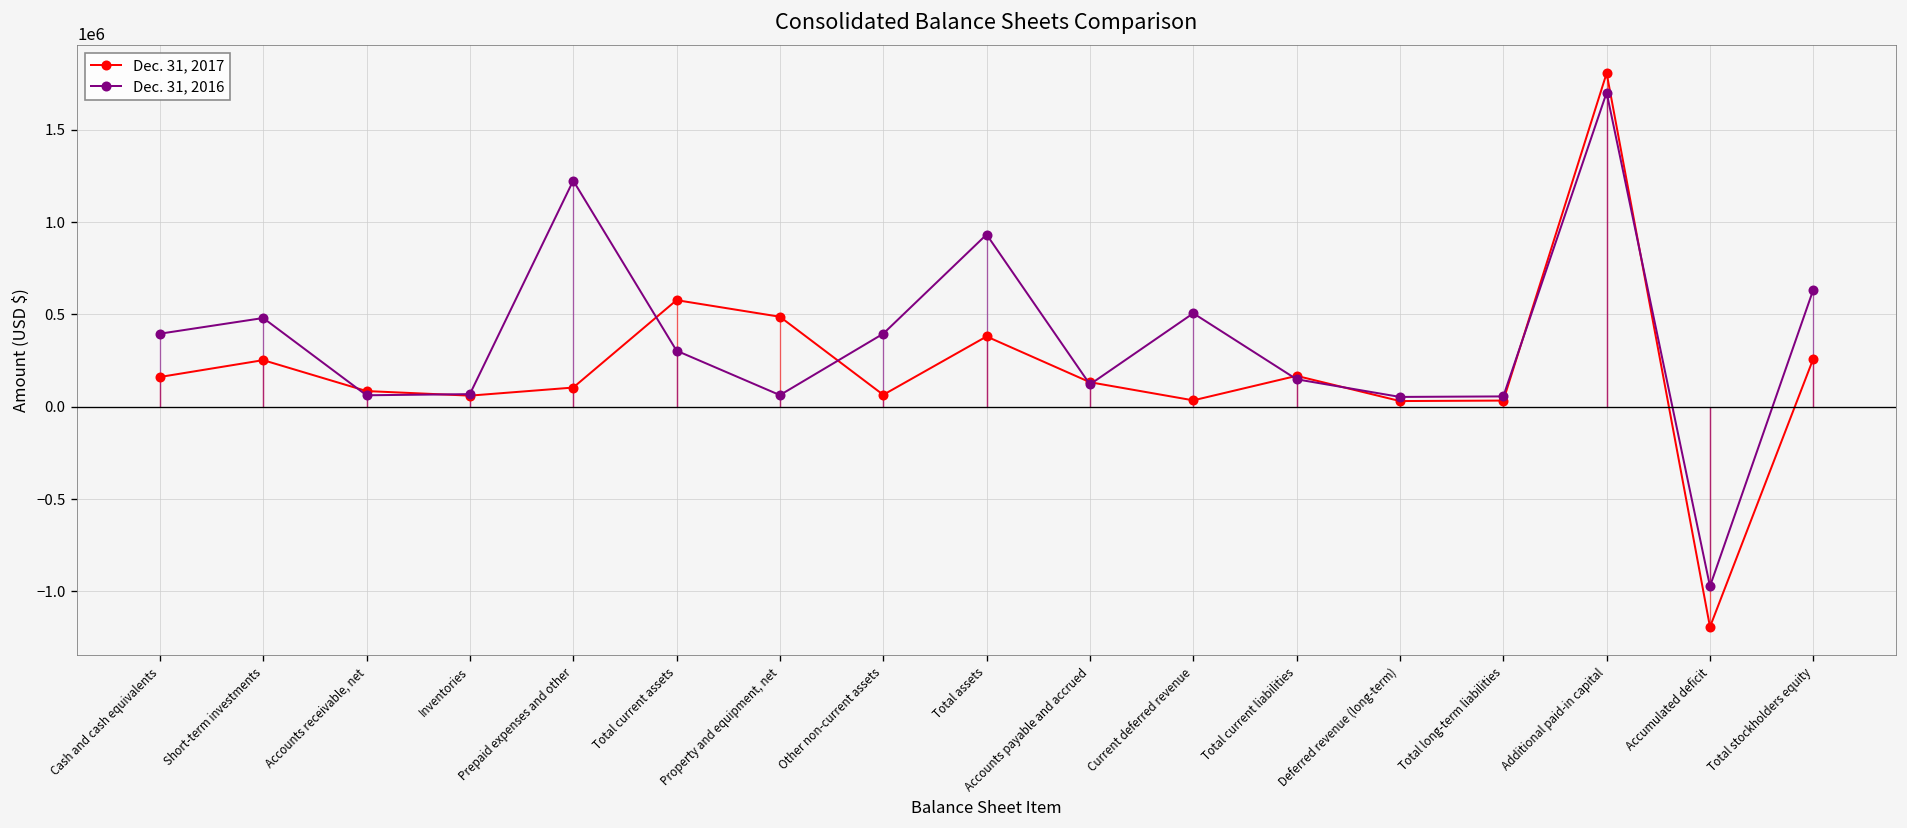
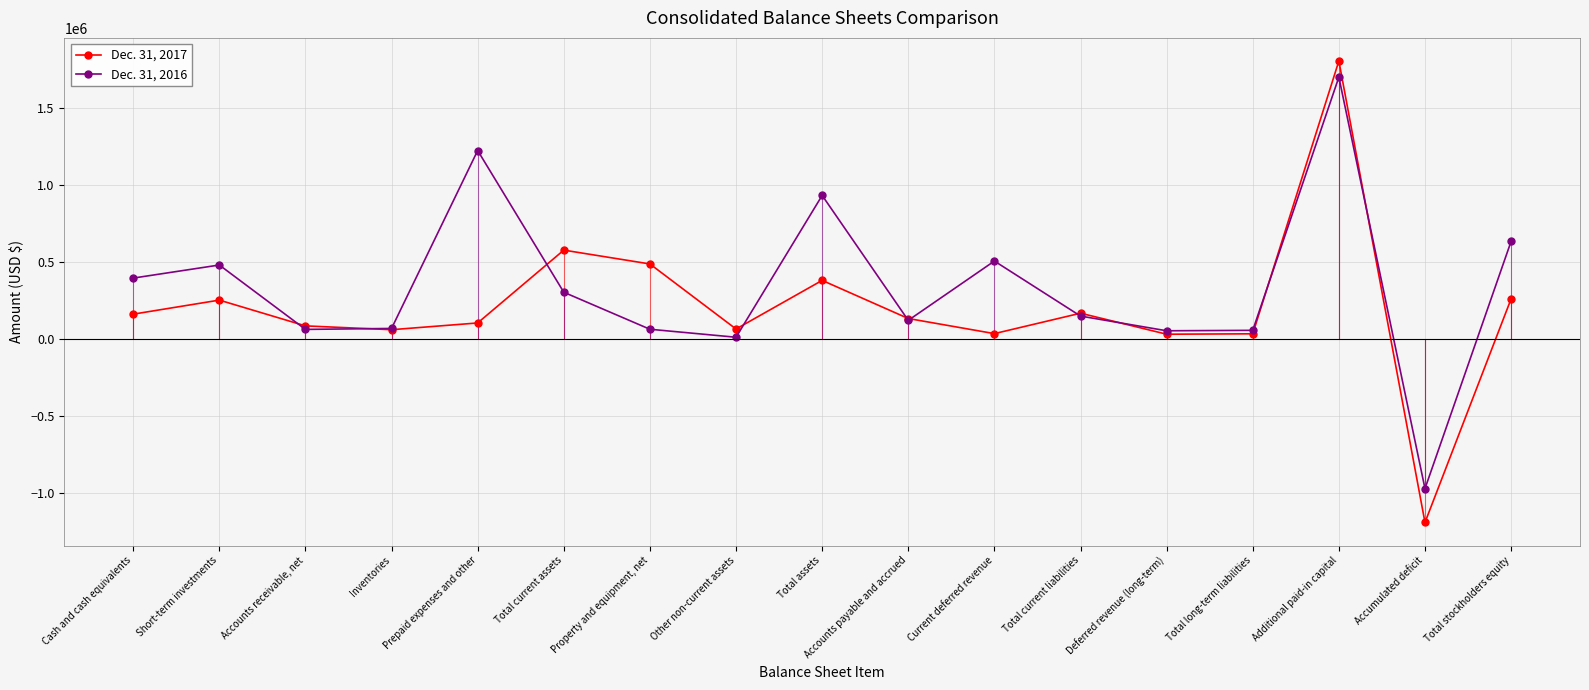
  {
    "Dec. 31, 2017": {
      "Cash and cash equivalents": 160000,
      "Short-term investments": 250000,
      "Accounts receivable, net": 80000,
      "Prepaid expenses and other": 100000,
      "Total current assets": 580000,
      "Property and equipment, net": 490000,
      "Other non-current assets": 60000,
      "Total assets": 380000,
      "Current deferred revenue": 30000,
      "Total current liabilities": 170000,
      "Deferred revenue (long-term)": 30000,
      "Total long-term liabilities": 30000,
      "Additional paid-in capital": 1810000,
      "Accumulated deficit": -1190000,
      "Total stockholders equity": 260000
    },
    "Dec. 31, 2016": {
      "Cash and cash equivalents": 400000,
      "Short-term investments": 480000,
      "Accounts receivable, net": 60000,
      "Prepaid expenses and other": 1220000,
      "Total current assets": 300000,
      "Property and equipment, net": 60000,
-     "Other non-current assets": 400000,
+     "Other non-current assets": 10000,
      "Total assets": 930000,
      "Current deferred revenue": 510000,
      "Total current liabilities": 150000,
      "Deferred revenue (long-term)": 50000,
      "Total long-term liabilities": 60000,
      "Additional paid-in capital": 1700000,
      "Accumulated deficit": -970000,
      "Total stockholders equity": 630000
    }
  }
